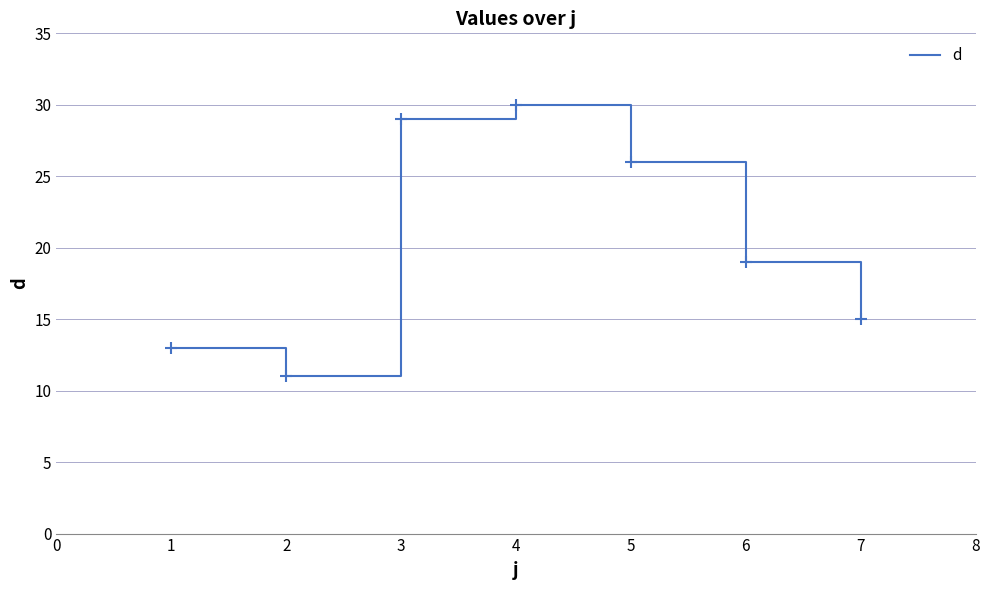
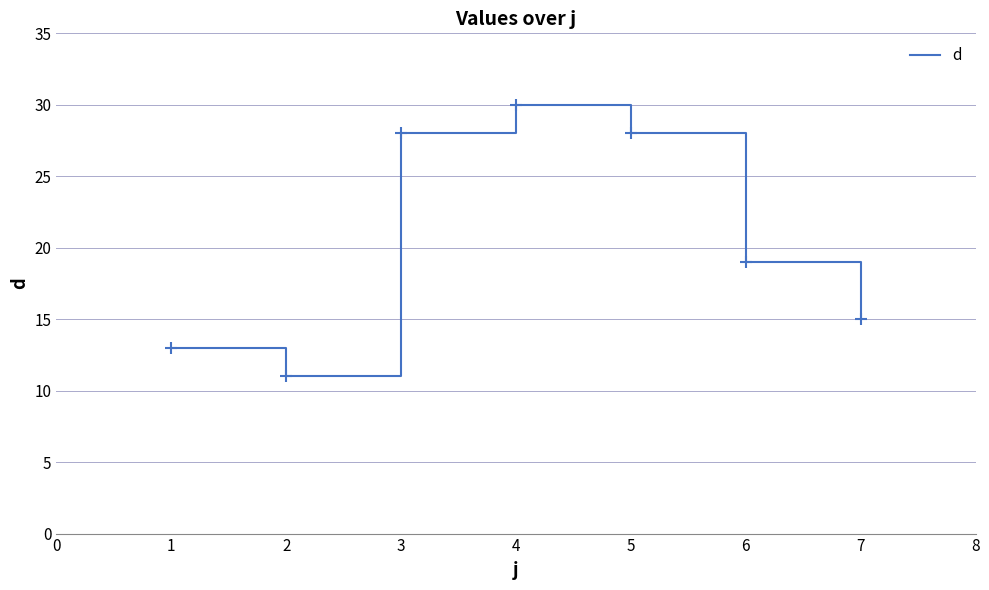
  {
    "1": 13,
    "2": 11,
-   "3": 29,
+   "3": 28,
    "4": 30,
-   "5": 26,
+   "5": 28,
    "6": 19,
    "7": 15
  }
